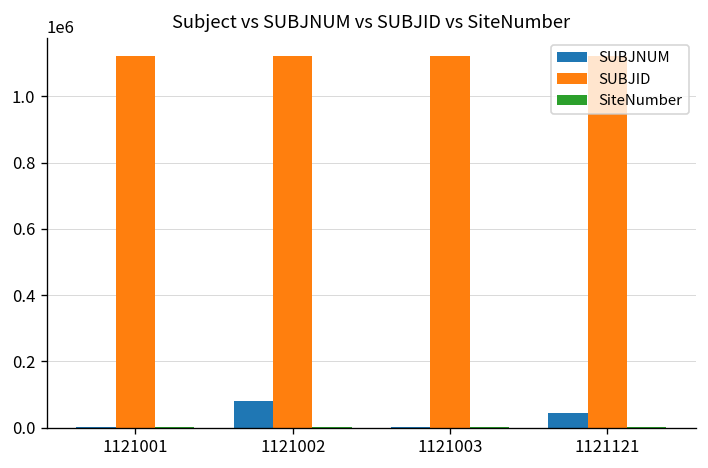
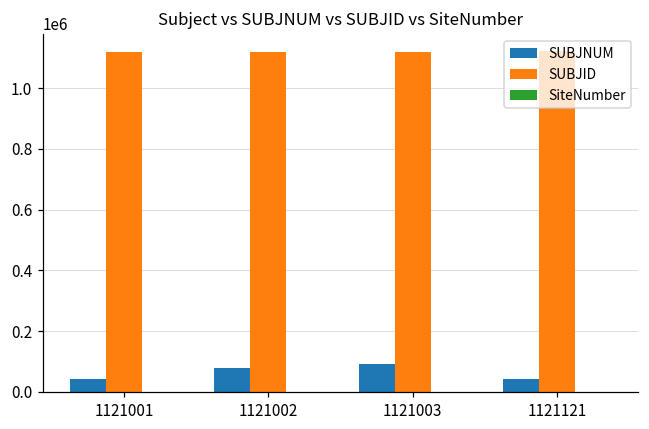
  {
    "SUBJNUM": {
-     "1121001": 0,
+     "1121001": 40000,
      "1121002": 80000,
-     "1121003": 0,
+     "1121003": 90000,
      "1121121": 40000
    },
    "SUBJID": {
      "1121001": 1120000,
      "1121002": 1120000,
      "1121003": 1120000
    }
  }
